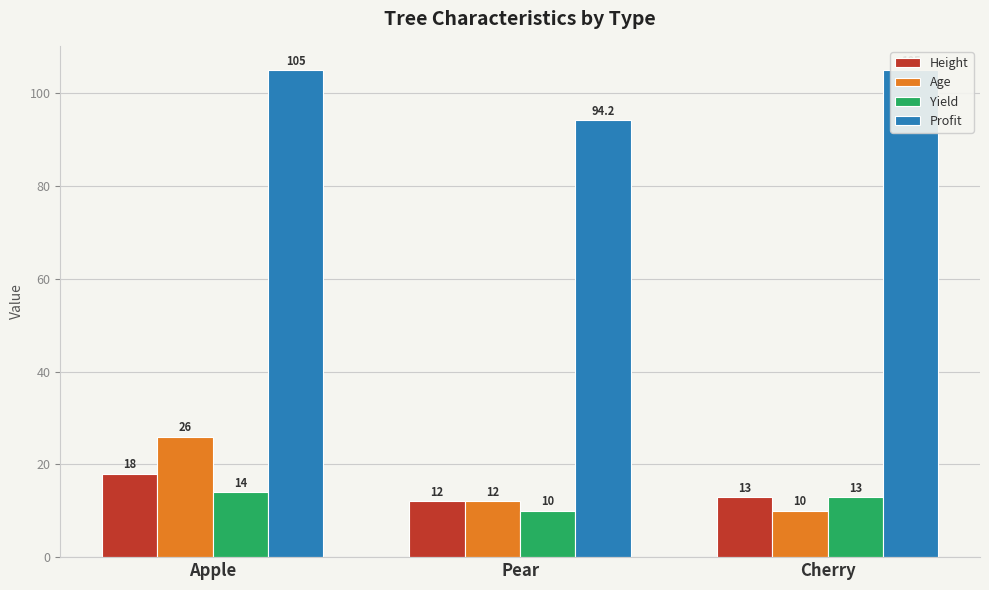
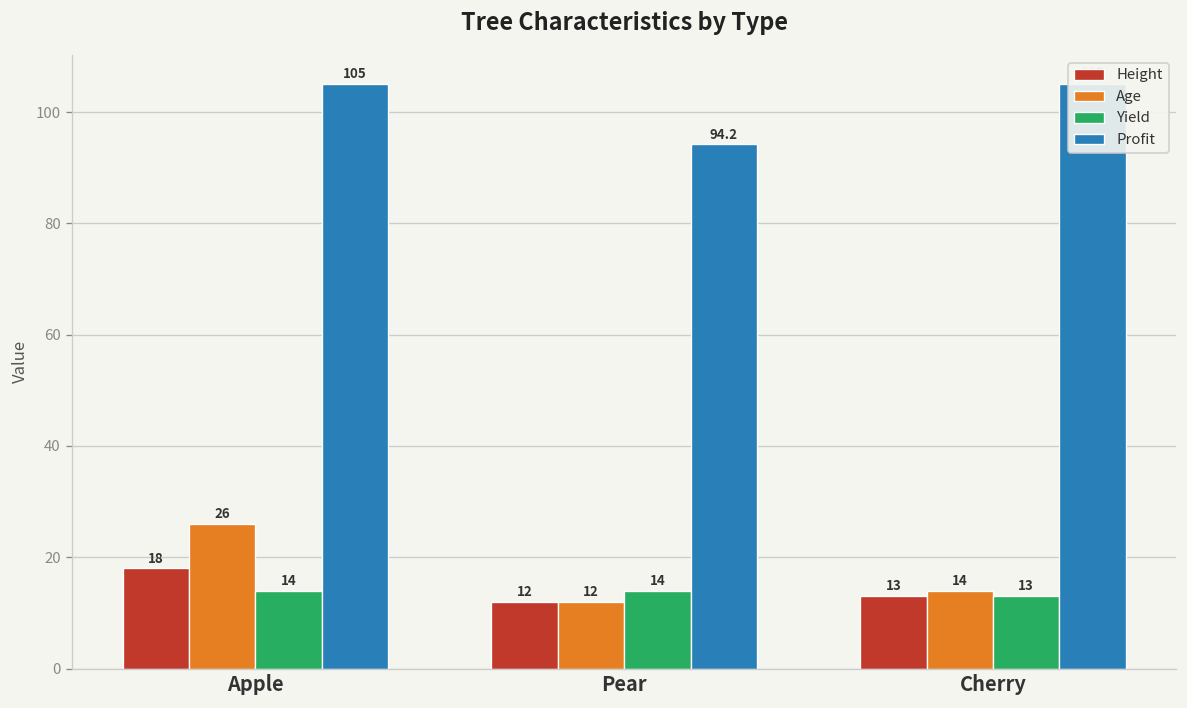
  {
    "Height": {
      "Apple": 18,
      "Pear": 12,
      "Cherry": 13
    },
    "Age": {
      "Apple": 26,
      "Pear": 12,
-     "Cherry": 10
+     "Cherry": 14
    },
    "Yield": {
      "Apple": 14,
-     "Pear": 10,
+     "Pear": 14,
      "Cherry": 13
    },
    "Profit": {
      "Apple": 105,
      "Pear": 94.2
    }
  }
